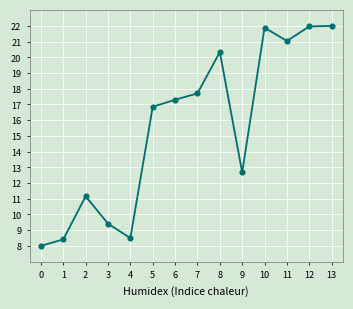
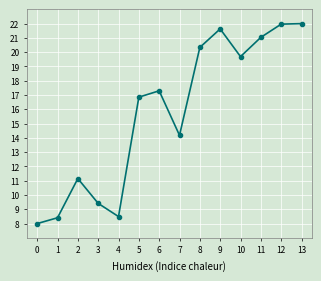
  {
    "0": 8.0,
    "1": 8.4,
    "2": 11.2,
    "3": 9.4,
    "4": 8.5,
    "5": 16.9,
    "6": 17.3,
-   "7": 17.7,
+   "7": 14.2,
    "8": 20.3,
-   "9": 12.7,
-   "10": 21.9,
+   "9": 21.6,
+   "10": 19.7,
    "11": 21.0,
    "12": 22.0,
    "13": 22.0
  }
